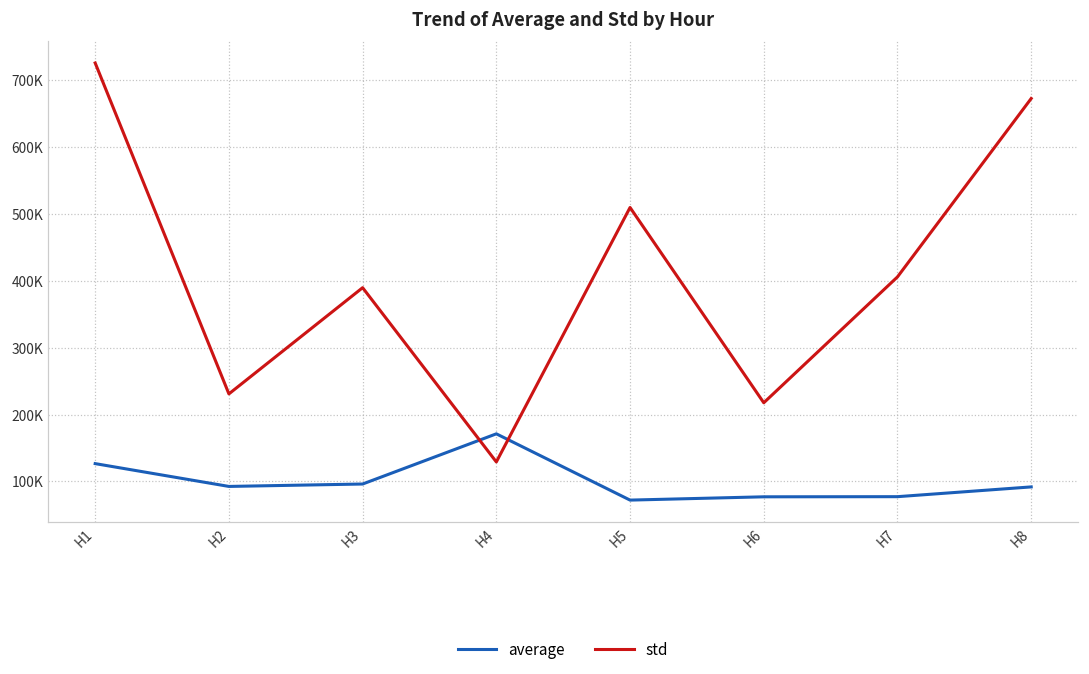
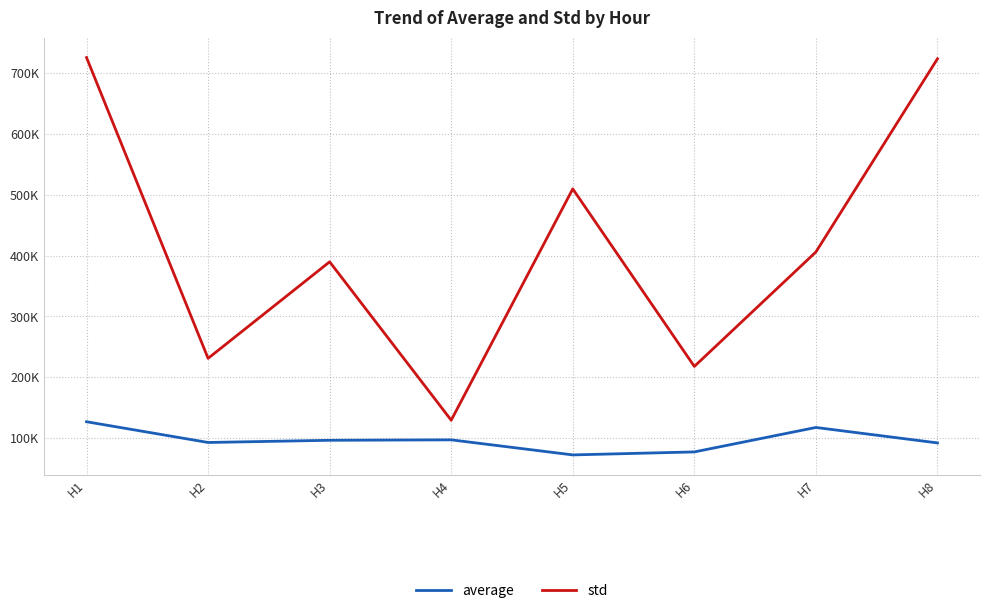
  {
    "average": {
      "H1": 130000,
      "H2": 90000,
      "H3": 100000,
-     "H4": 170000,
+     "H4": 100000,
      "H5": 70000,
      "H6": 80000,
-     "H7": 80000,
+     "H7": 120000,
      "H8": 90000
    },
    "std": {
      "H1": 730000,
      "H2": 230000,
      "H3": 390000,
      "H4": 130000,
      "H5": 510000,
      "H6": 220000,
      "H7": 410000,
-     "H8": 670000
+     "H8": 720000
    }
  }
